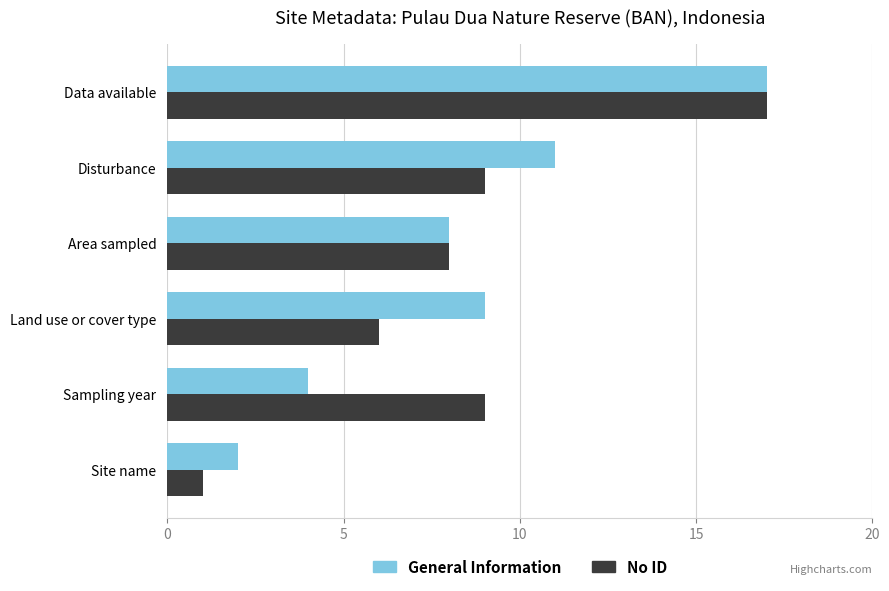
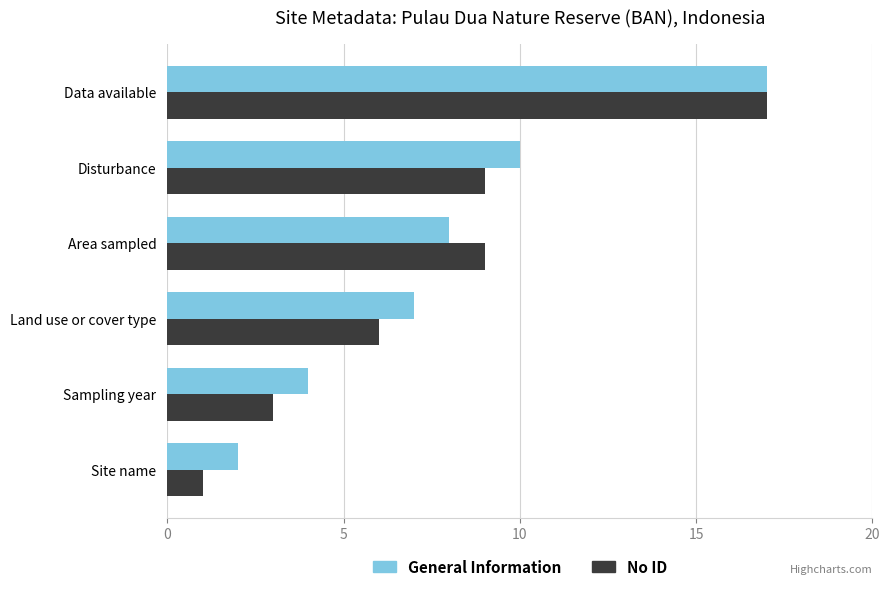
  {
    "General Information": {
      "Data available": 17,
-     "Disturbance": 11,
+     "Disturbance": 10,
      "Area sampled": 8,
-     "Land use or cover type": 9,
+     "Land use or cover type": 7,
      "Sampling year": 4,
      "Site name": 2
    },
    "No ID": {
      "Data available": 17,
      "Disturbance": 9,
-     "Area sampled": 8,
+     "Area sampled": 9,
      "Land use or cover type": 6,
-     "Sampling year": 9,
+     "Sampling year": 3,
      "Site name": 1
    }
  }
